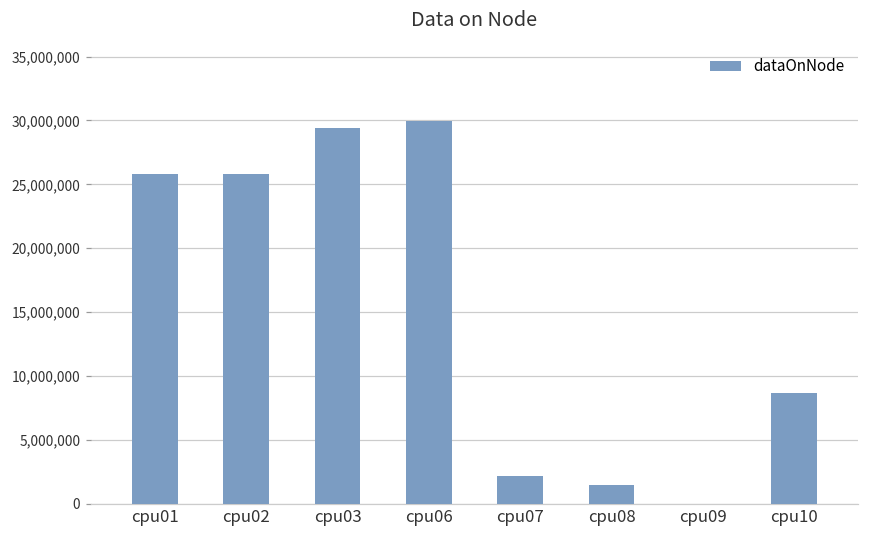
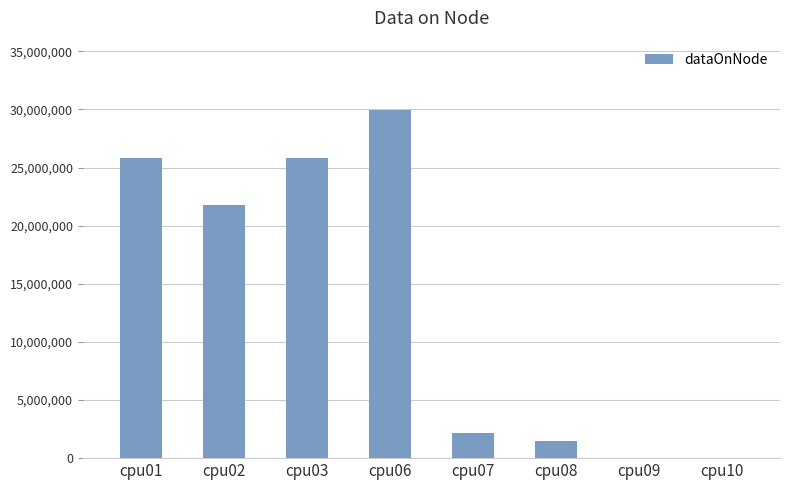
  {
    "cpu01": "25,800,000",
-   "cpu02": "25,800,000",
-   "cpu03": "29,400,000",
+   "cpu02": "21,800,000",
+   "cpu03": "25,800,000",
    "cpu06": "29,900,000",
    "cpu07": "2,200,000",
    "cpu08": "1,500,000",
-   "cpu10": "8,700,000"
+   "cpu10": "0"
  }
